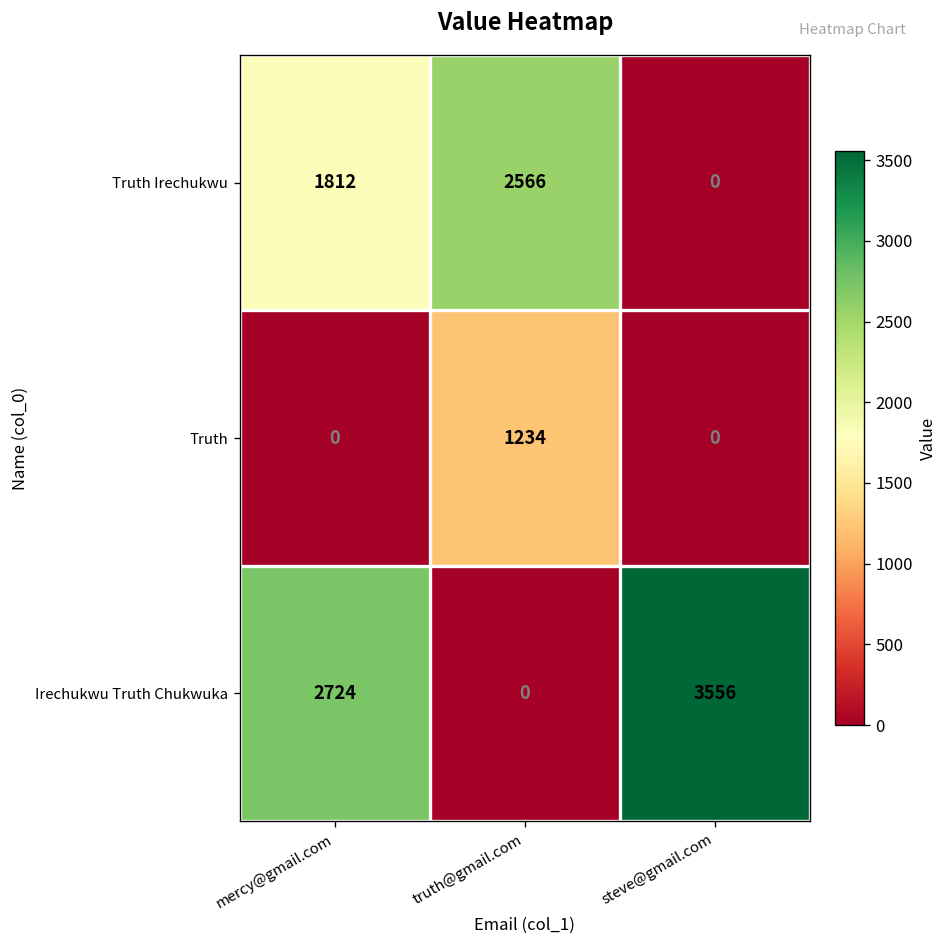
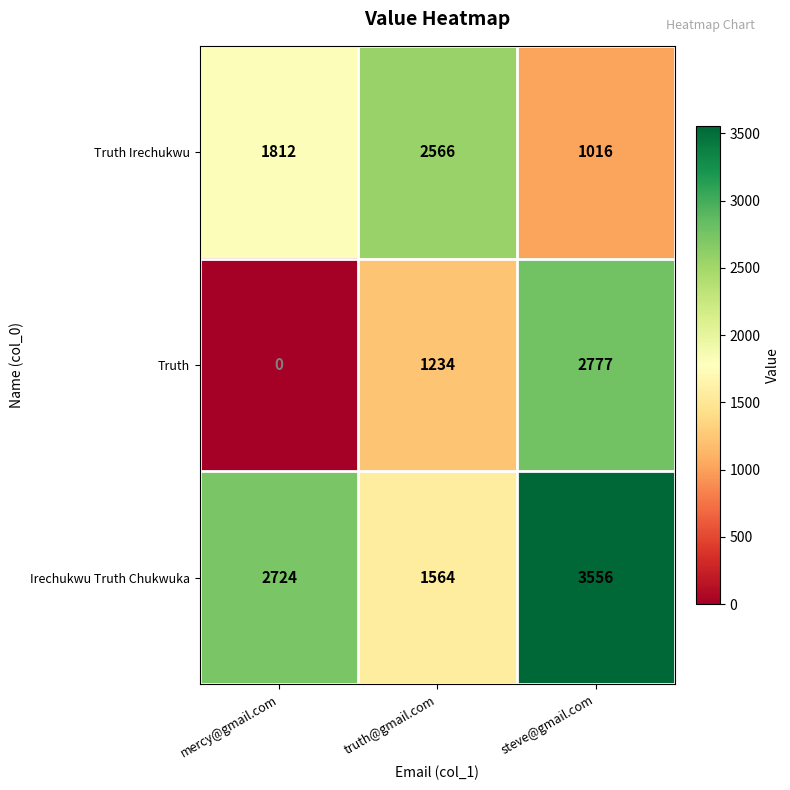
  {
    "Truth Irechukwu": {
      "mercy@gmail.com": 1812,
      "truth@gmail.com": 2566,
-     "steve@gmail.com": 0
+     "steve@gmail.com": 1016
    },
    "Truth": {
      "mercy@gmail.com": 0,
      "truth@gmail.com": 1234,
-     "steve@gmail.com": 0
+     "steve@gmail.com": 2777
    },
    "Irechukwu Truth Chukwuka": {
      "mercy@gmail.com": 2724,
-     "truth@gmail.com": 0,
+     "truth@gmail.com": 1564,
      "steve@gmail.com": 3556
    }
  }
